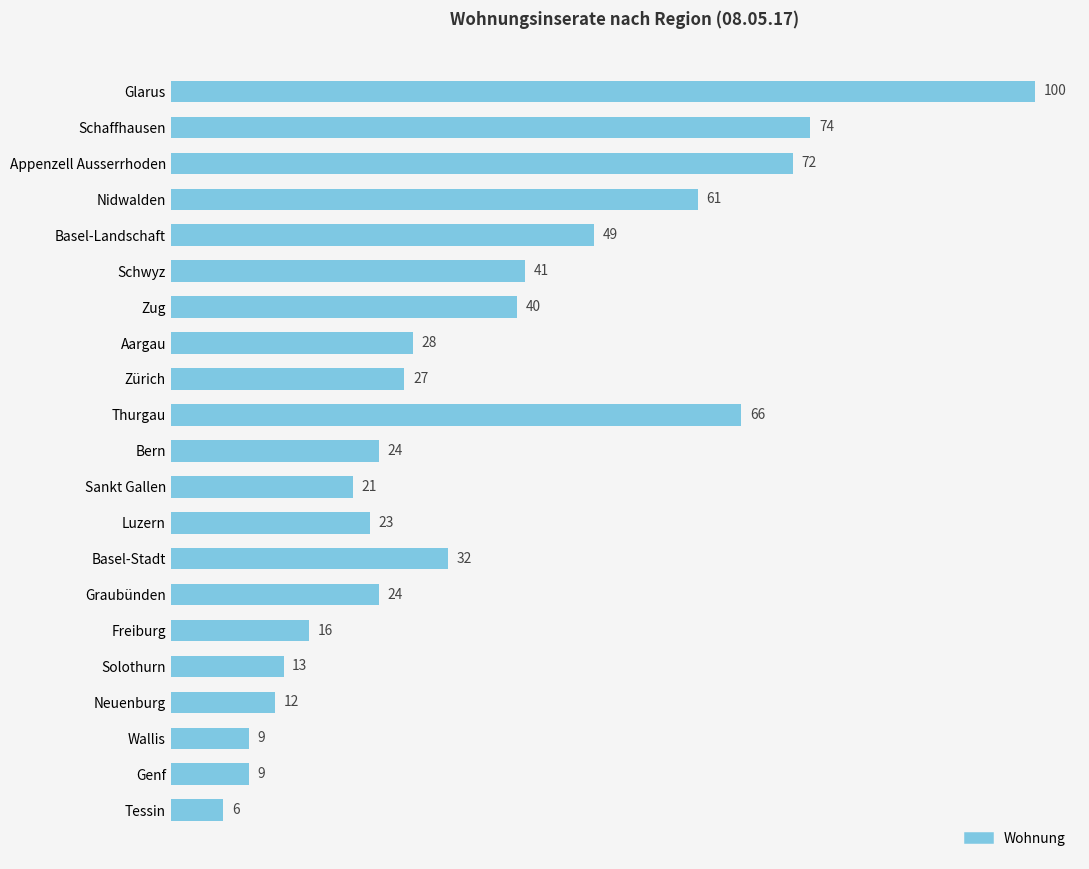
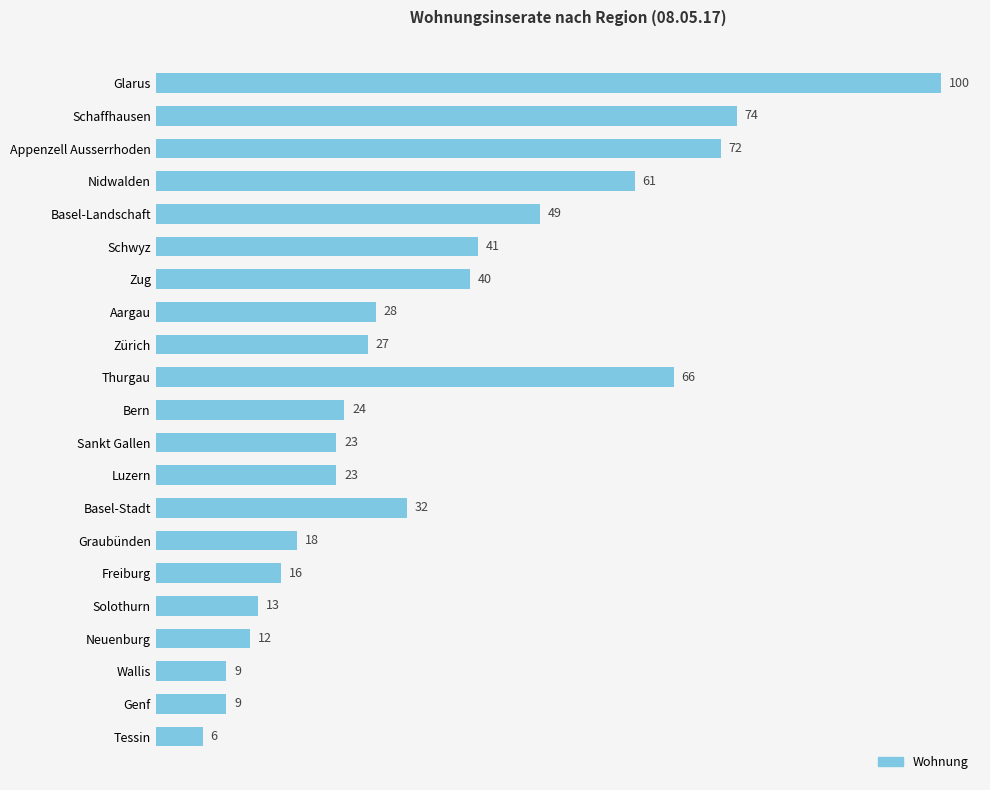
  {
    "Glarus": 100,
    "Schaffhausen": 74,
    "Appenzell Ausserrhoden": 72,
    "Nidwalden": 61,
    "Basel-Landschaft": 49,
    "Schwyz": 41,
    "Zug": 40,
    "Aargau": 28,
    "Zürich": 27,
    "Thurgau": 66,
    "Bern": 24,
-   "Sankt Gallen": 21,
+   "Sankt Gallen": 23,
    "Luzern": 23,
    "Basel-Stadt": 32,
-   "Graubünden": 24,
+   "Graubünden": 18,
    "Freiburg": 16,
    "Solothurn": 13,
    "Neuenburg": 12,
    "Wallis": 9,
    "Genf": 9,
    "Tessin": 6
  }
